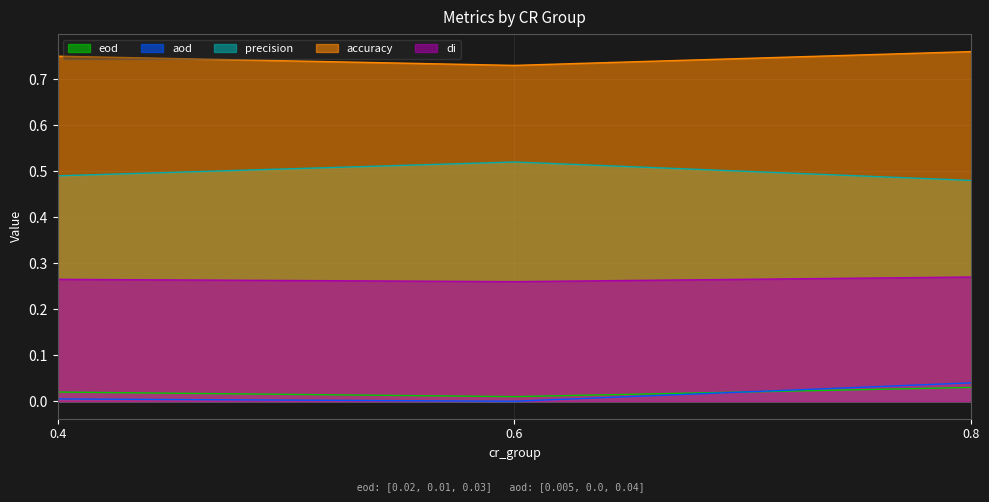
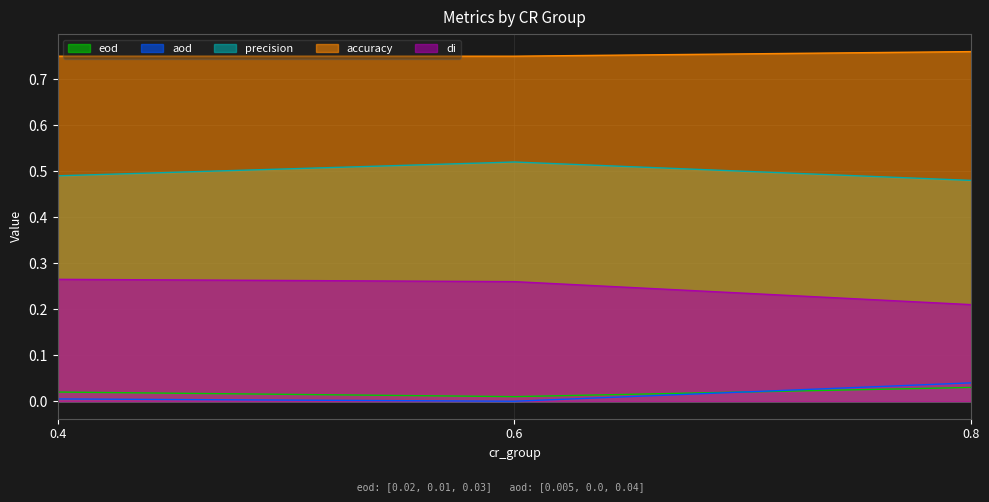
  {
    "eod": {
      "0.4": 0.02,
      "0.6": 0.01,
      "0.8": 0.03
    },
    "aod": {
      "0.4": 0.01,
      "0.6": 0.00,
      "0.8": 0.04
    },
    "precision": {
      "0.4": 0.49,
      "0.6": 0.52,
      "0.8": 0.48
    },
    "accuracy": {
      "0.4": 0.75,
-     "0.6": 0.73,
+     "0.6": 0.75,
      "0.8": 0.76
    },
    "di": {
      "0.4": 0.27,
      "0.6": 0.26,
-     "0.8": 0.27
+     "0.8": 0.21
    }
  }
